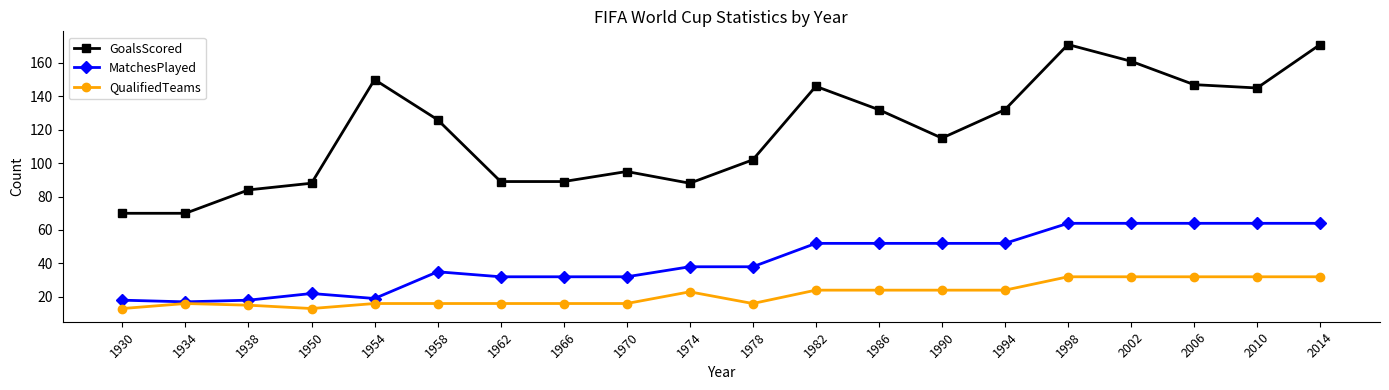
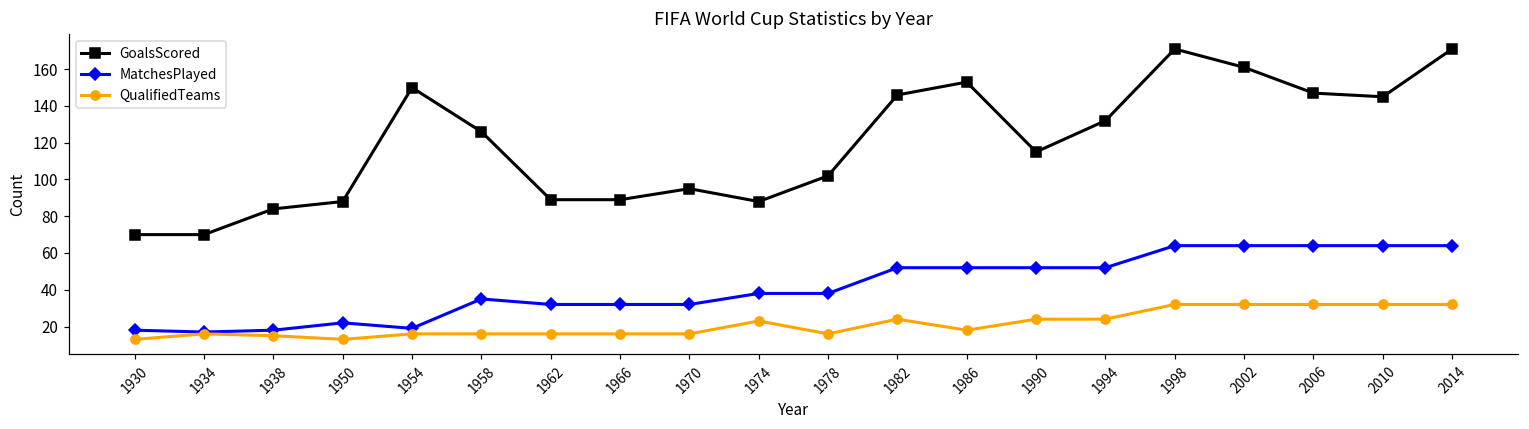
  {
    "GoalsScored": {
      "1930": 70,
      "1934": 70,
      "1938": 84,
      "1950": 88,
      "1954": 150,
      "1958": 126,
      "1962": 89,
      "1966": 89,
      "1970": 95,
      "1974": 88,
      "1978": 102,
      "1982": 146,
-     "1986": 132,
+     "1986": 153,
      "1990": 115,
      "1994": 132,
      "1998": 171,
      "2002": 161,
      "2006": 147,
      "2010": 145,
      "2014": 171
    },
    "MatchesPlayed": {
      "1930": 18,
      "1938": 18,
      "1950": 22,
      "1954": 19,
      "1958": 35,
      "1962": 32,
      "1966": 32,
      "1970": 32,
      "1974": 38,
      "1978": 38,
      "1982": 52,
      "1986": 52,
      "1990": 52,
      "1994": 52,
      "1998": 64,
      "2002": 64,
      "2006": 64,
      "2010": 64,
      "2014": 64
    },
    "QualifiedTeams": {
      "1930": 13,
      "1938": 15,
      "1950": 13,
      "1954": 16,
      "1958": 16,
      "1962": 16,
      "1966": 16,
      "1970": 16,
      "1974": 23,
      "1978": 16,
      "1982": 24,
-     "1986": 24,
+     "1986": 18,
      "1990": 24,
      "1994": 24,
      "1998": 32,
      "2002": 32,
      "2006": 32,
      "2010": 32,
      "2014": 32
    }
  }
